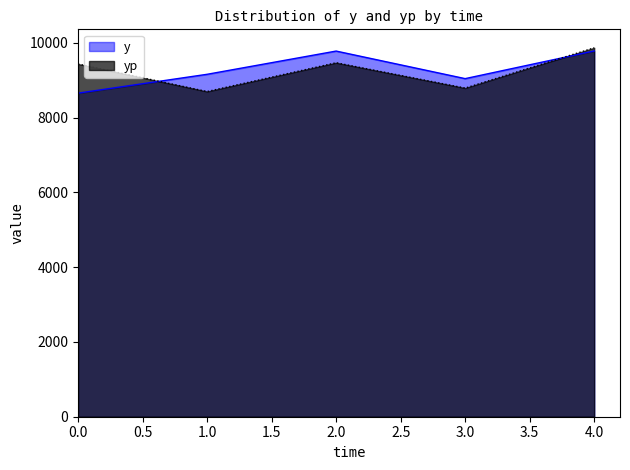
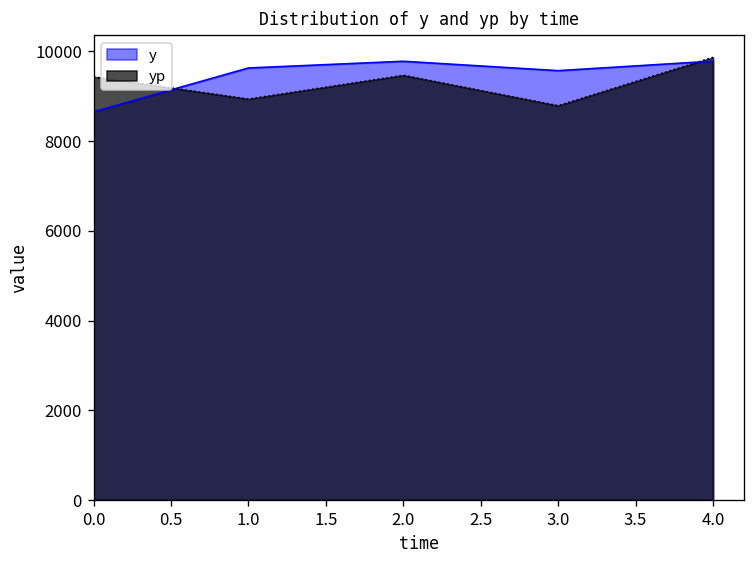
  {
    "y": {
      "0.0": 8700,
-     "1.0": 9200,
+     "1.0": 9600,
      "2.0": 9800,
-     "3.0": 9000,
+     "3.0": 9600,
      "4.0": 9800
    },
    "yp": {
      "0.0": 9400,
-     "1.0": 8700,
+     "1.0": 8900,
      "2.0": 9500,
      "3.0": 8800,
      "4.0": 9900
    }
  }
